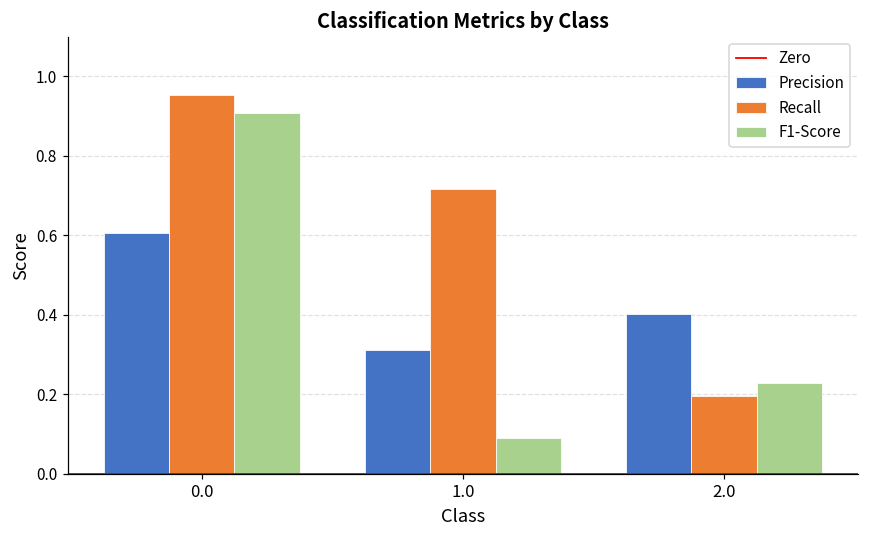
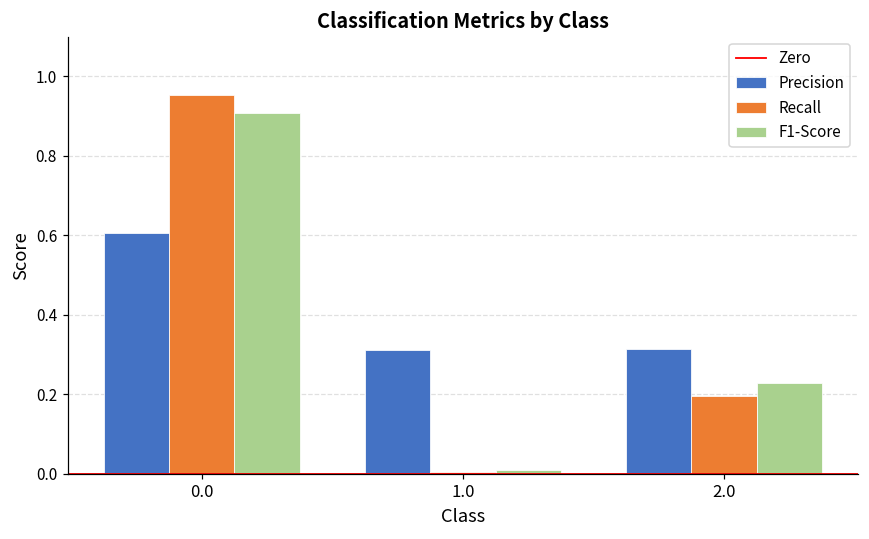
  {
    "Precision": {
      "0.0": 0.61,
      "1.0": 0.31,
-     "2.0": 0.40
+     "2.0": 0.31
    },
    "Recall": {
      "0.0": 0.95,
-     "1.0": 0.72,
+     "1.0": 0.00,
      "2.0": 0.20
    },
    "F1-Score": {
      "0.0": 0.91,
-     "1.0": 0.09,
+     "1.0": 0.01,
      "2.0": 0.23
    }
  }
